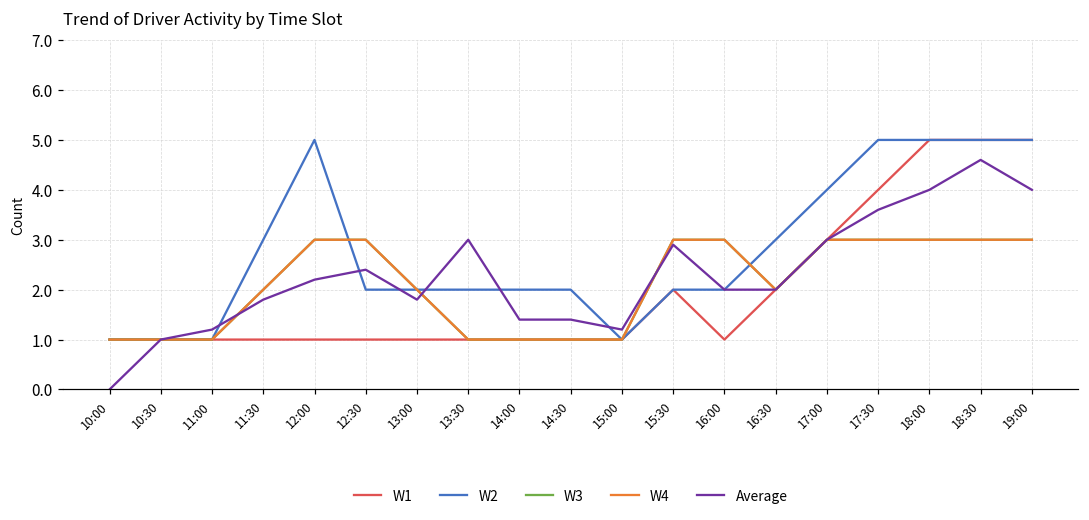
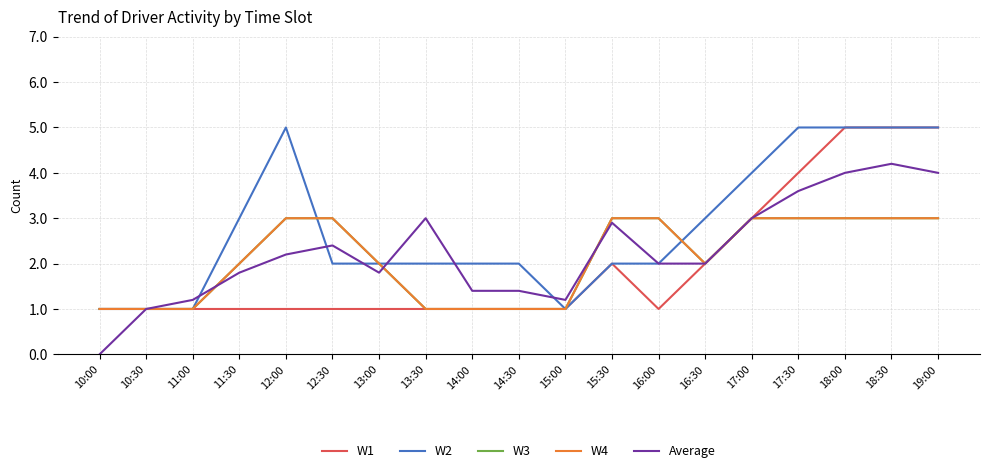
  {
    "W2": {
      "11:30": 3.0,
      "12:00": 5.0,
      "12:30": 2.0,
      "13:30": 2.0,
      "14:00": 2.0,
      "14:30": 2.0,
      "16:30": 3.0,
      "17:00": 4.0,
      "17:30": 5.0
    },
    "Average": {
      "10:00": 0.0,
      "11:00": 1.2,
      "11:30": 1.8,
      "12:00": 2.2,
      "12:30": 2.4,
      "13:00": 1.8,
      "13:30": 3.0,
      "14:00": 1.4,
      "14:30": 1.4,
      "15:00": 1.2,
      "15:30": 2.9,
      "17:30": 3.6,
      "18:00": 4.0,
-     "18:30": 4.6,
+     "18:30": 4.2,
      "19:00": 4.0
    }
  }
